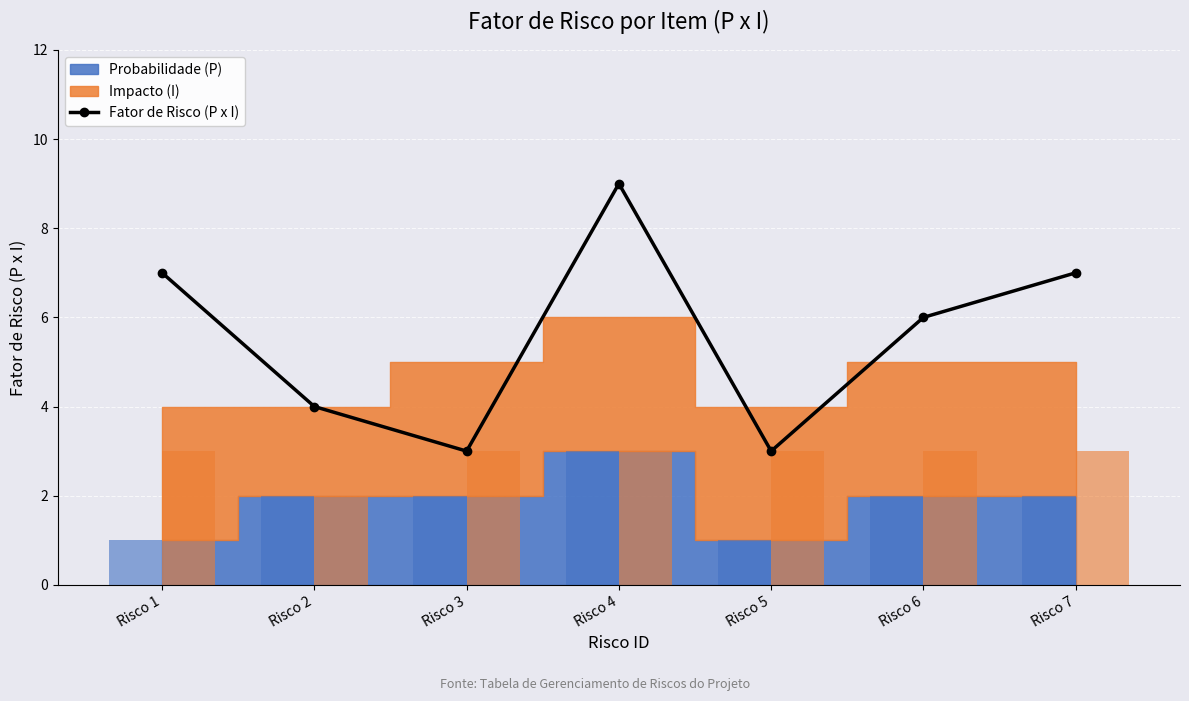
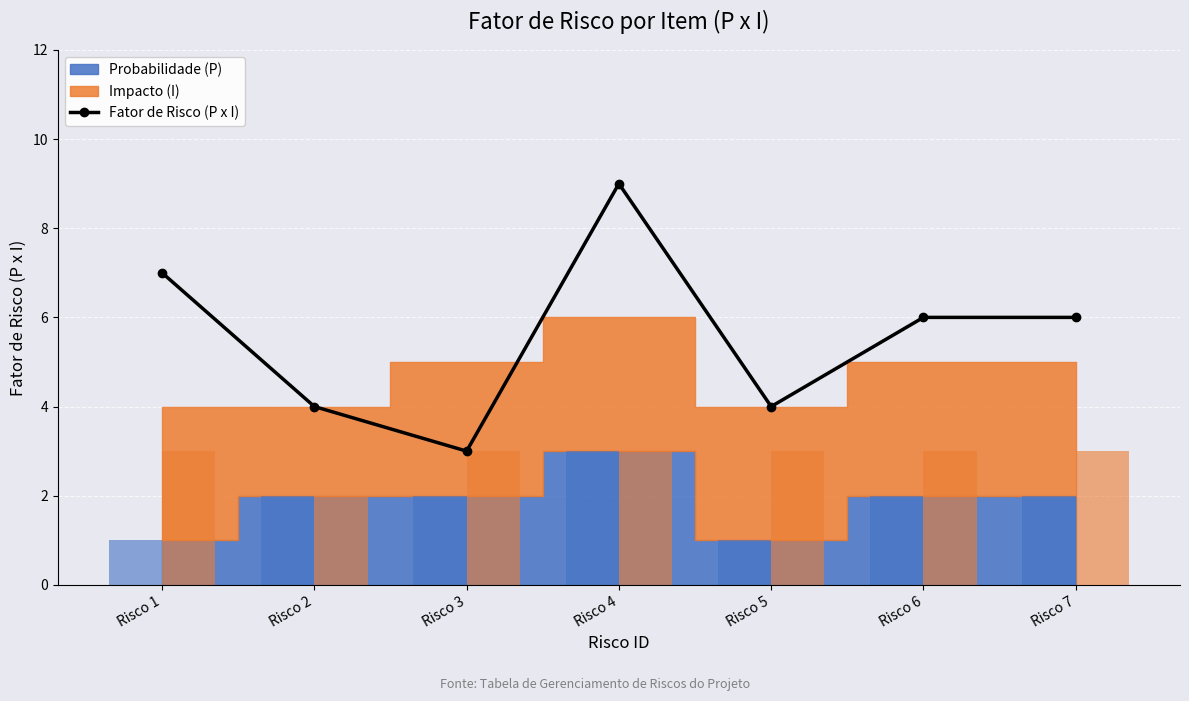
  {
    "Fator de Risco (P x I)": {
      "Risco 1": 7,
      "Risco 2": 4,
      "Risco 3": 3,
      "Risco 4": 9,
-     "Risco 5": 3,
+     "Risco 5": 4,
      "Risco 6": 6,
-     "Risco 7": 7
+     "Risco 7": 6
    }
  }
